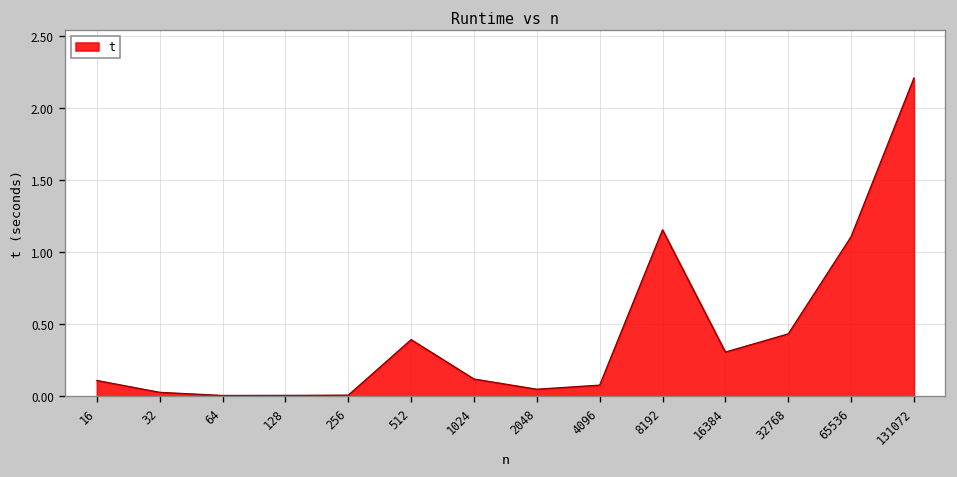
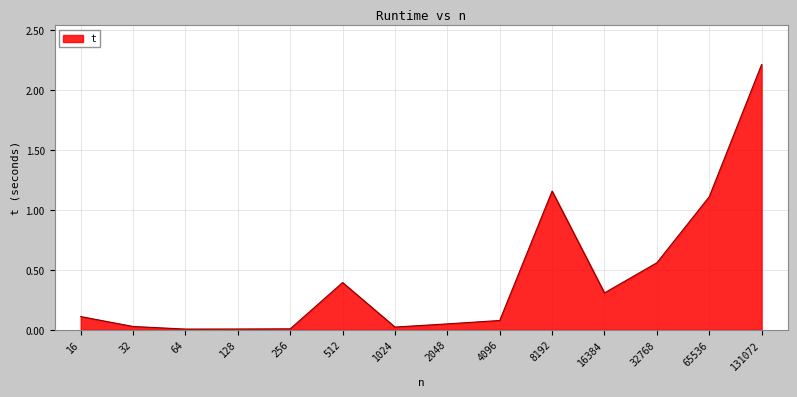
  {
    "16": 0.11,
    "32": 0.03,
    "64": 0.01,
    "128": 0.01,
    "256": 0.01,
    "512": 0.39,
-   "1024": 0.12,
+   "1024": 0.02,
    "2048": 0.05,
    "4096": 0.08,
    "8192": 1.16,
    "16384": 0.31,
-   "32768": 0.43,
+   "32768": 0.56,
    "65536": 1.11,
    "131072": 2.21
  }
